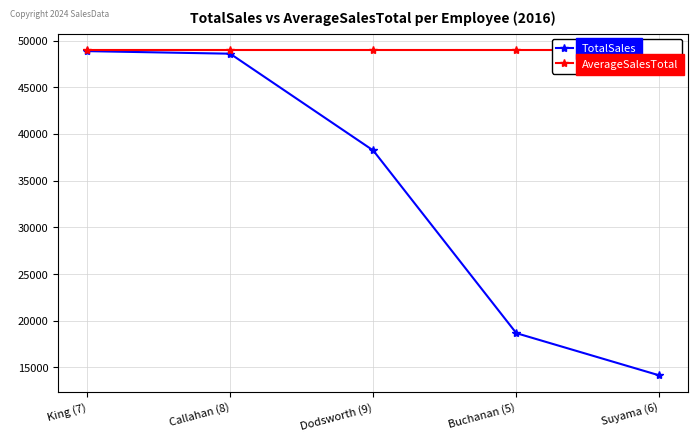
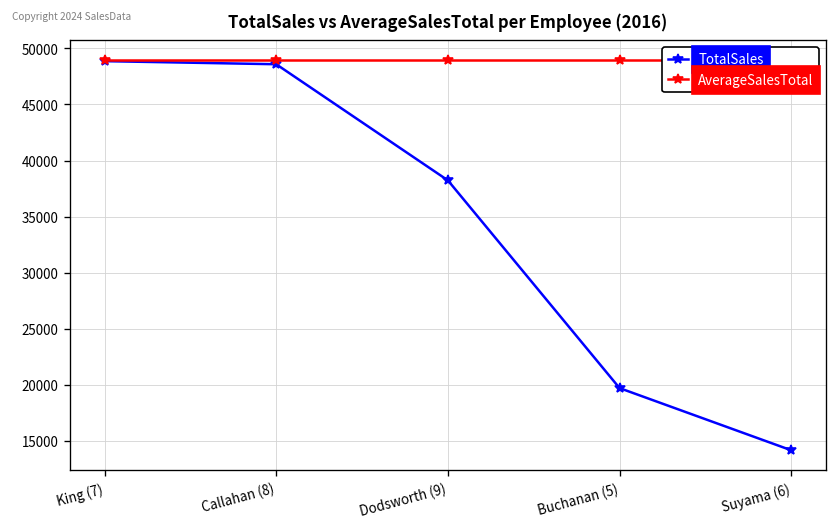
  {
    "TotalSales": {
      "Callahan (8)": 49000,
      "Dodsworth (9)": 38000,
-     "Buchanan (5)": 19000,
+     "Buchanan (5)": 20000,
      "Suyama (6)": 14000
    },
    "AverageSalesTotal": {
      "Callahan (8)": 49000,
      "Dodsworth (9)": 49000,
      "Buchanan (5)": 49000
    }
  }
